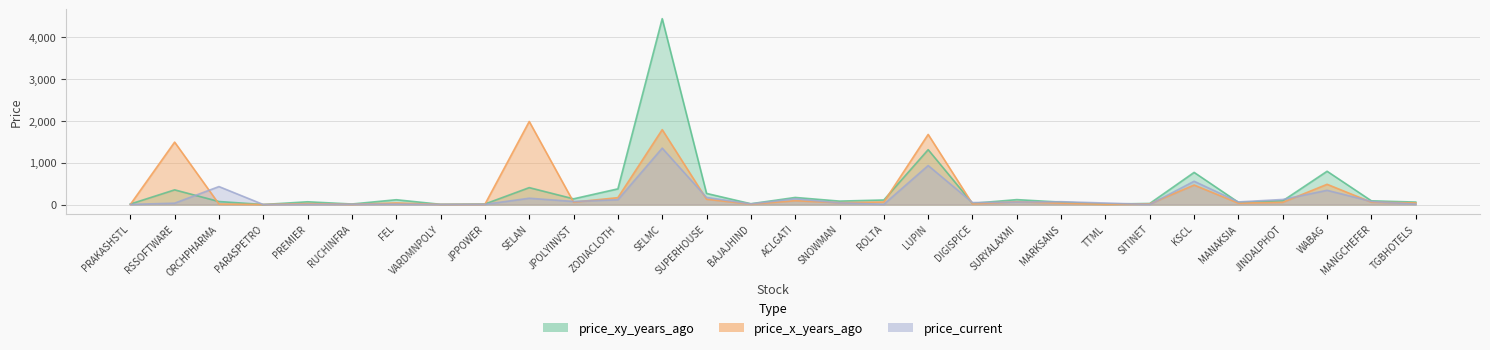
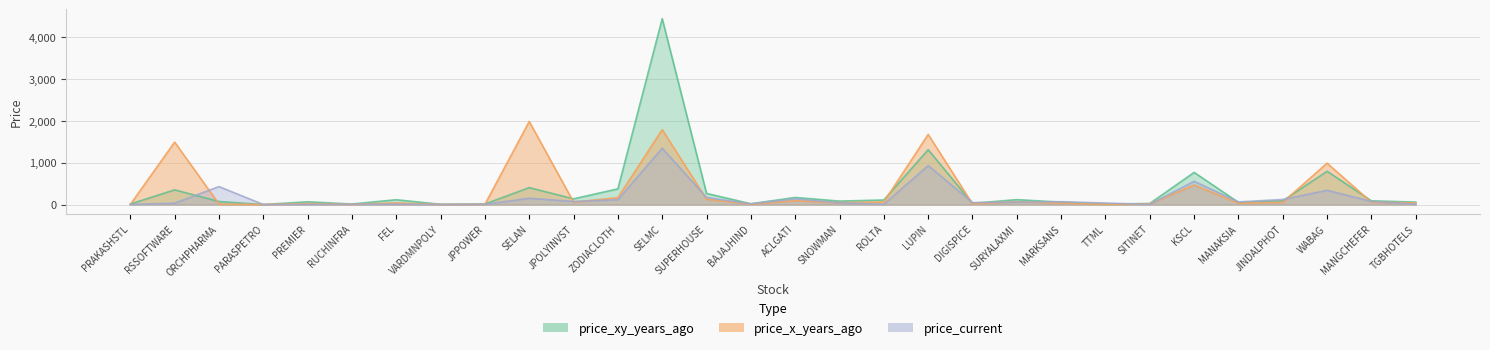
  {
    "price_x_years_ago": {
      "RSSOFTWARE": "1,500",
      "SELAN": "2,000",
      "SELMC": "1,800",
      "LUPIN": "1,700",
      "KSCL": "500",
-     "WABAG": "500"
+     "WABAG": "1,000"
    }
  }
